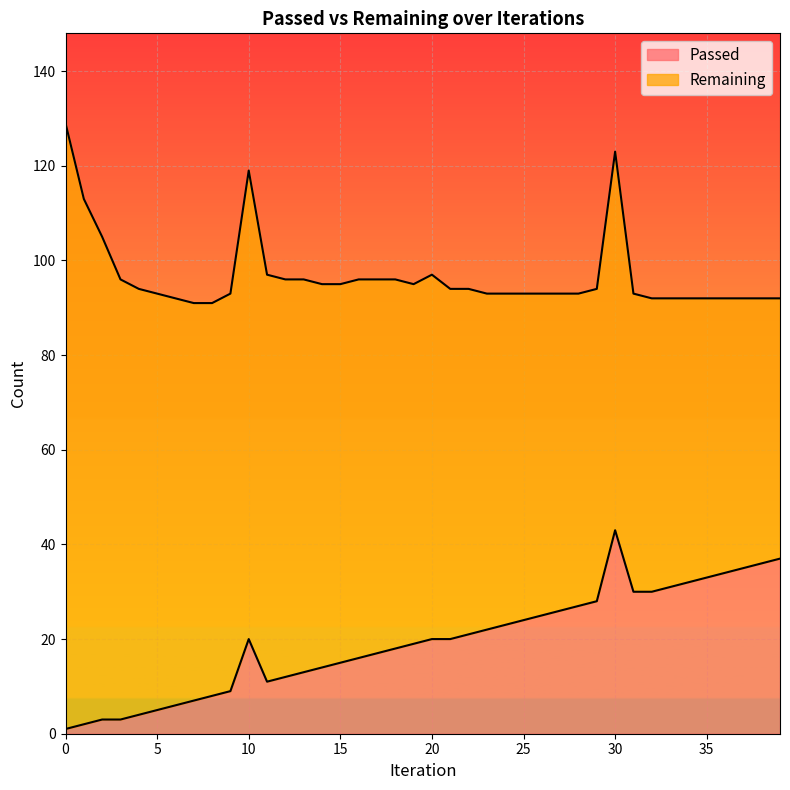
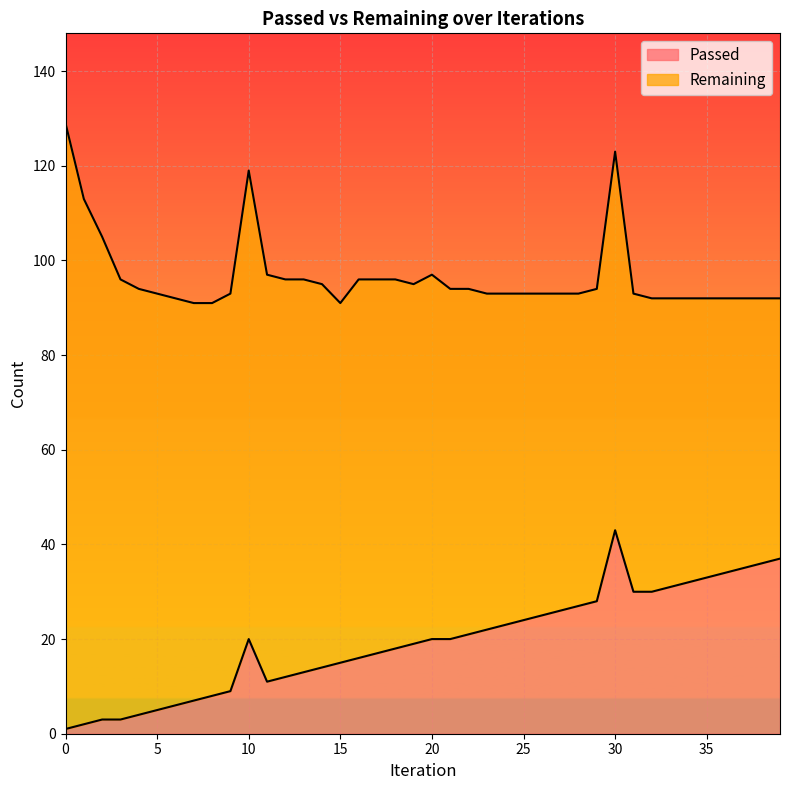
  {
    "Passed": {
      "0": 1,
      "5": 5,
      "10": 20,
      "15": 15,
      "20": 20,
      "25": 24,
      "30": 43,
      "35": 33
    },
    "Remaining": {
      "0": 128,
      "5": 88,
      "10": 99,
-     "15": 80,
+     "15": 76,
      "20": 77,
      "25": 69,
      "30": 80,
      "35": 59
    }
  }
